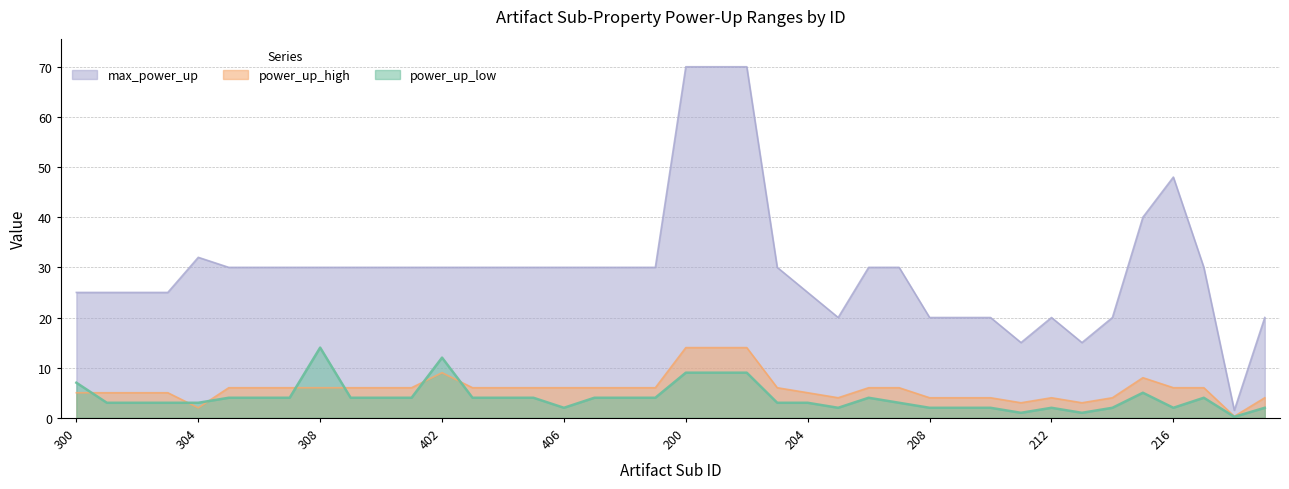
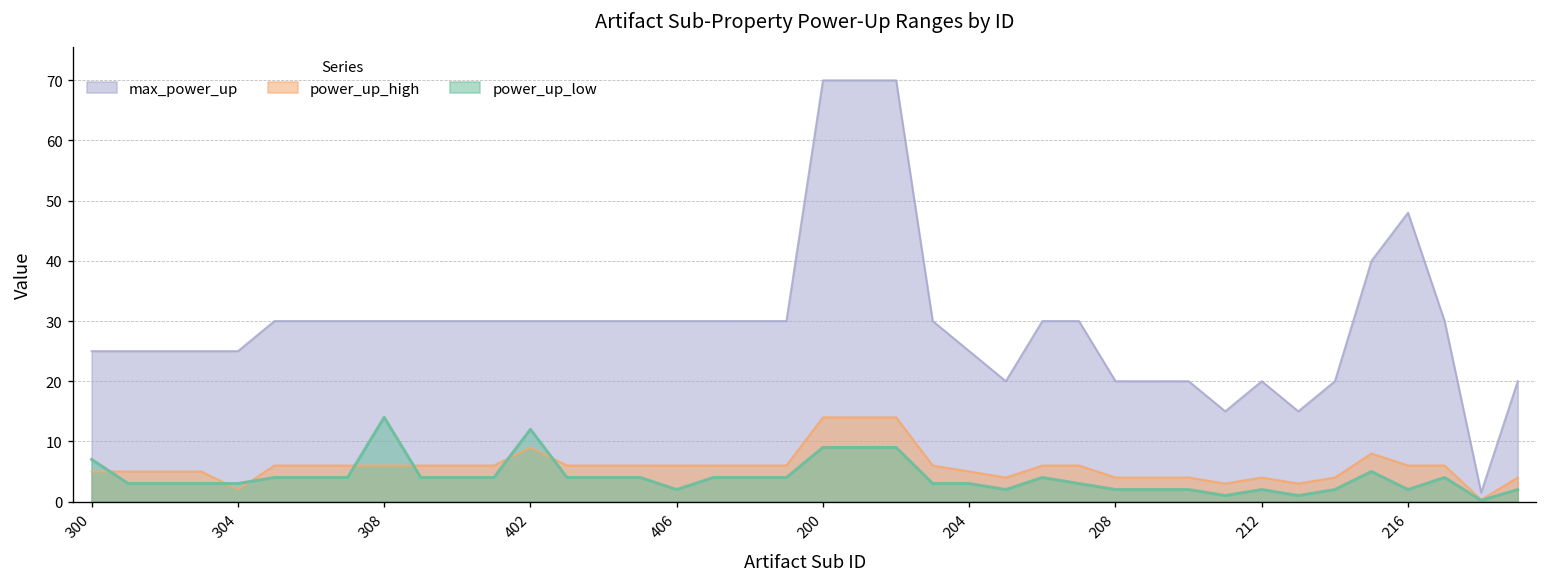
  {
    "max_power_up": {
      "300": 25,
-     "304": 32,
+     "304": 25,
      "308": 30,
      "402": 30,
      "406": 30,
      "200": 70,
      "204": 25,
      "208": 20,
      "212": 20,
      "216": 48
    },
    "power_up_high": {
      "300": 5,
      "304": 2,
      "308": 6,
      "402": 9,
      "406": 6,
      "200": 14,
      "204": 5,
      "208": 4,
      "212": 4,
      "216": 6
    },
    "power_up_low": {
      "300": 7,
      "304": 3,
      "308": 14,
      "402": 12,
      "406": 2,
      "200": 9,
      "204": 3,
      "208": 2,
      "212": 2,
      "216": 2
    }
  }
